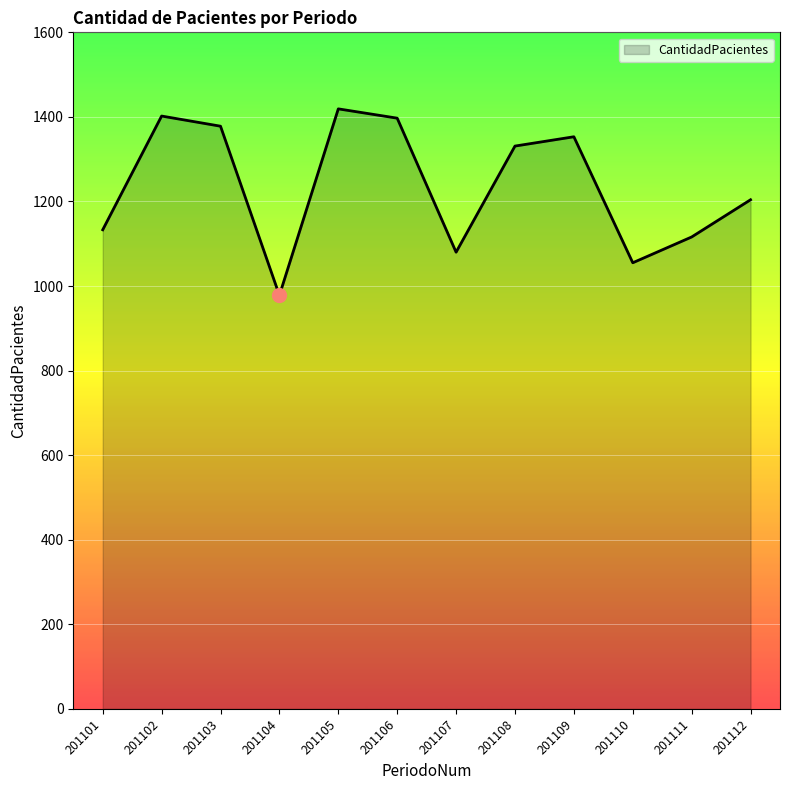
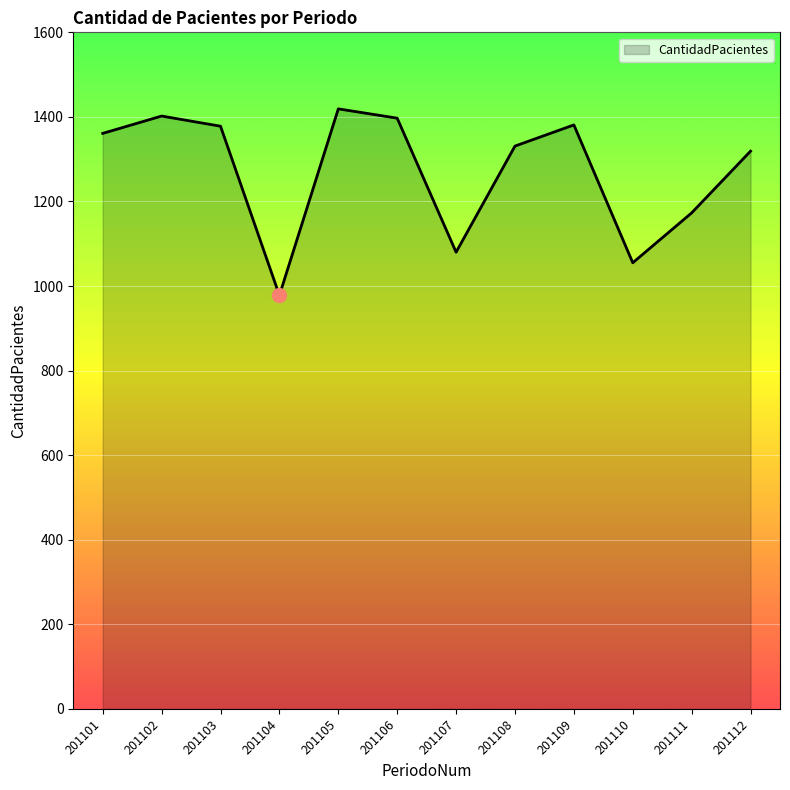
  {
    "CantidadPacientes": {
-     "201101": 1130,
+     "201101": 1360,
      "201102": 1400,
      "201103": 1380,
      "201105": 1420,
      "201106": 1400,
      "201107": 1080,
      "201108": 1330,
-     "201109": 1350,
+     "201109": 1380,
      "201110": 1060,
-     "201111": 1120,
-     "201112": 1200
+     "201111": 1170,
+     "201112": 1320
    }
  }
